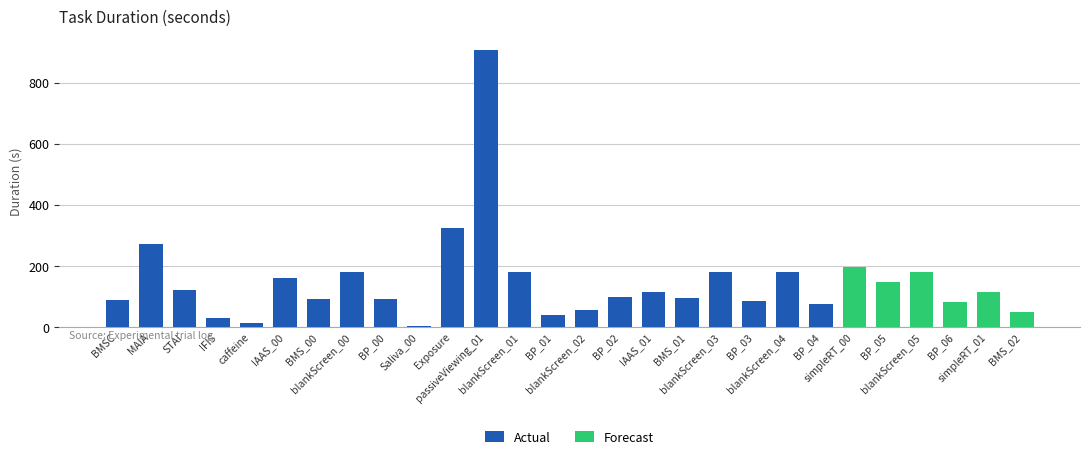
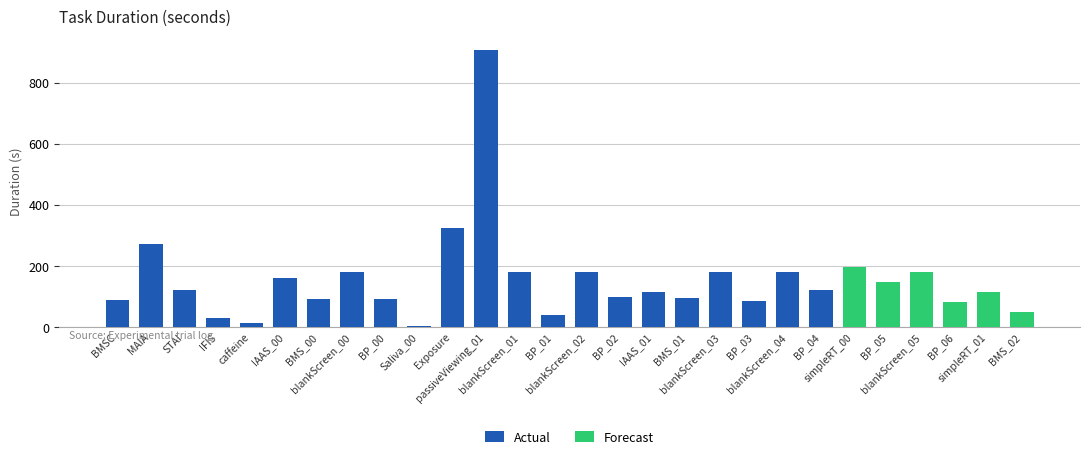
  {
    "Actual": {
      "BMSC": 90,
      "MAIA": 270,
      "STAI": 120,
      "IFIS": 30,
      "caffeine": 10,
      "IAAS_00": 160,
      "BMS_00": 90,
      "blankScreen_00": 180,
      "BP_00": 90,
      "Exposure": 320,
      "passiveViewing_01": 910,
      "blankScreen_01": 180,
      "BP_01": 40,
-     "blankScreen_02": 60,
+     "blankScreen_02": 180,
      "BP_02": 100,
      "IAAS_01": 110,
      "BMS_01": 90,
      "blankScreen_03": 180,
      "BP_03": 90,
      "blankScreen_04": 180,
-     "BP_04": 70
+     "BP_04": 120
    },
    "Forecast": {
      "simpleRT_00": 200,
      "BP_05": 150,
      "blankScreen_05": 180,
      "BP_06": 80,
      "simpleRT_01": 120,
      "BMS_02": 50
    }
  }
